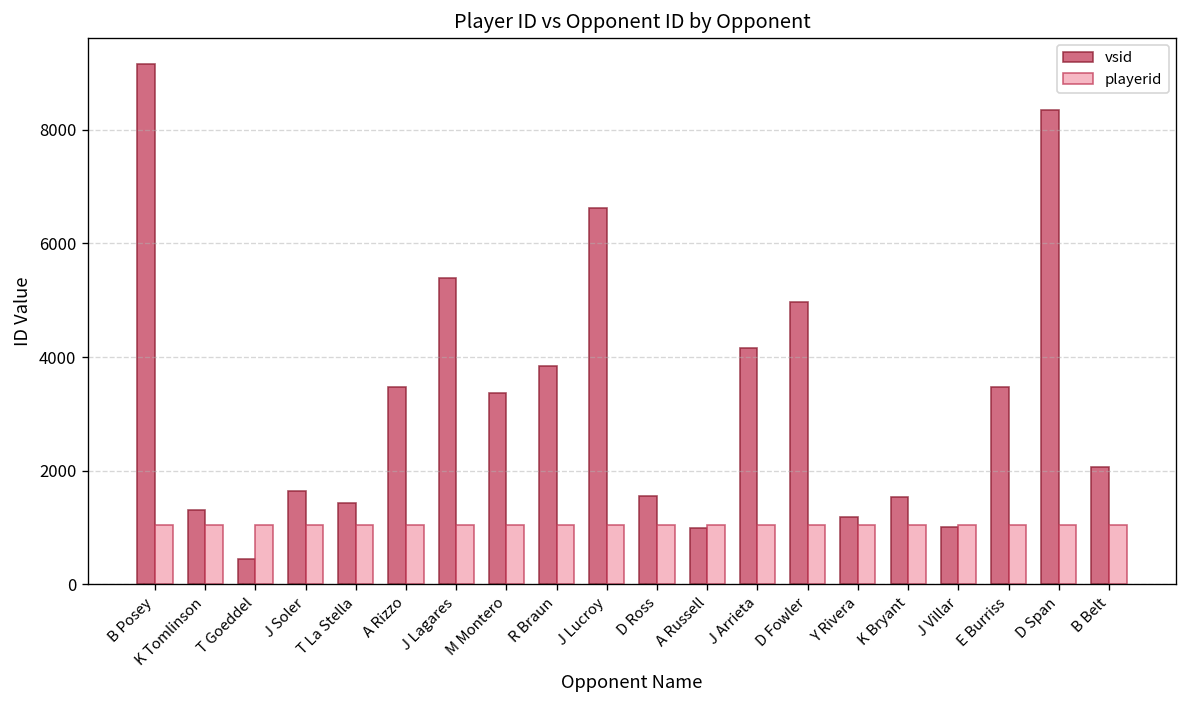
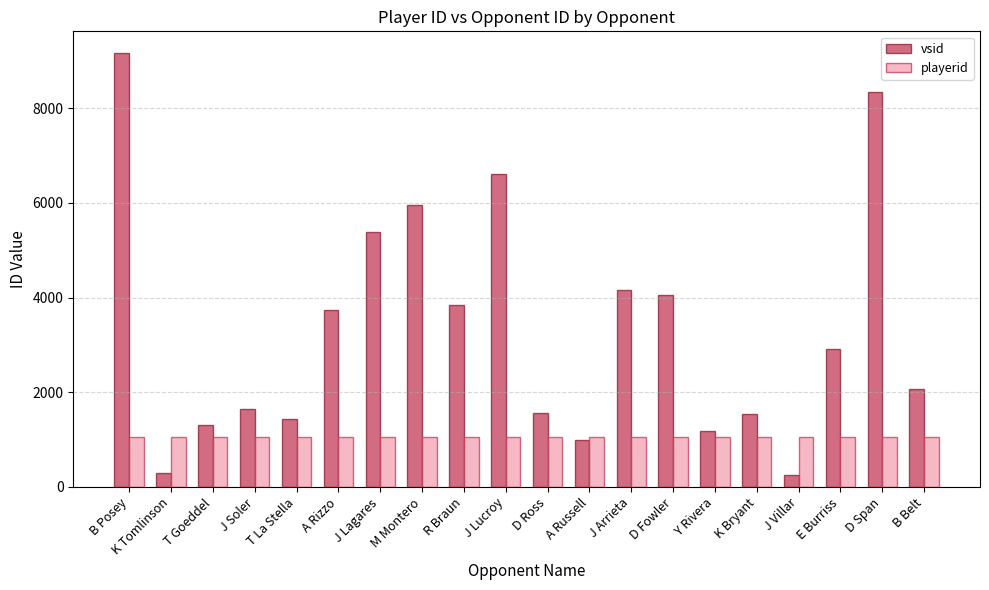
  {
    "vsid": {
      "B Posey": 9200,
-     "K Tomlinson": 1300,
-     "T Goeddel": 500,
+     "K Tomlinson": 300,
+     "T Goeddel": 1300,
      "J Soler": 1600,
      "T La Stella": 1400,
-     "A Rizzo": 3500,
+     "A Rizzo": 3700,
      "J Lagares": 5400,
-     "M Montero": 3400,
+     "M Montero": 6000,
      "R Braun": 3800,
      "J Lucroy": 6600,
      "D Ross": 1600,
      "A Russell": 1000,
      "J Arrieta": 4200,
-     "D Fowler": 5000,
+     "D Fowler": 4100,
      "Y Rivera": 1200,
      "K Bryant": 1500,
-     "J Villar": 1000,
-     "E Burriss": 3500,
+     "J Villar": 300,
+     "E Burriss": 2900,
      "D Span": 8300,
      "B Belt": 2100
    },
    "playerid": {
      "B Posey": 1100,
      "K Tomlinson": 1100,
      "T Goeddel": 1100,
      "J Soler": 1100,
      "T La Stella": 1100,
      "A Rizzo": 1100,
      "J Lagares": 1100,
      "M Montero": 1100,
      "R Braun": 1100,
      "J Lucroy": 1100,
      "D Ross": 1100,
      "A Russell": 1100,
      "J Arrieta": 1100,
      "D Fowler": 1100,
      "Y Rivera": 1100,
      "K Bryant": 1100,
      "J Villar": 1100,
      "E Burriss": 1100,
      "D Span": 1100,
      "B Belt": 1100
    }
  }
